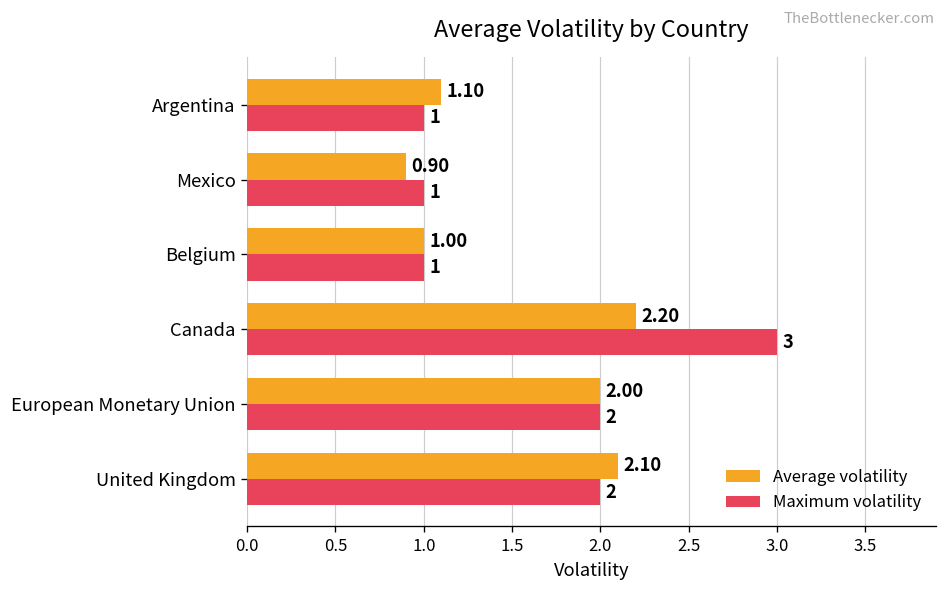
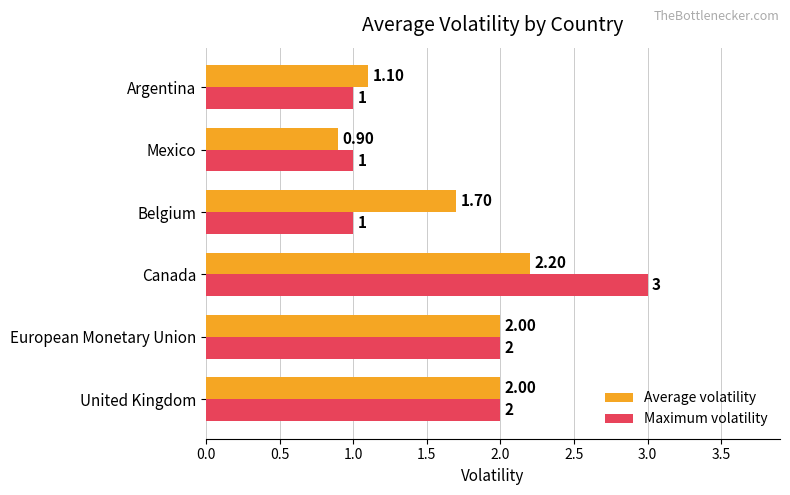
  {
    "Average volatility": {
      "Argentina": 1.10,
      "Mexico": 0.90,
-     "Belgium": 1.00,
+     "Belgium": 1.70,
      "Canada": 2.20,
      "European Monetary Union": 2.00,
-     "United Kingdom": 2.10
+     "United Kingdom": 2.00
    },
    "Maximum volatility": {
      "Argentina": 1,
      "Mexico": 1,
      "Belgium": 1,
      "Canada": 3,
      "European Monetary Union": 2,
      "United Kingdom": 2
    }
  }
